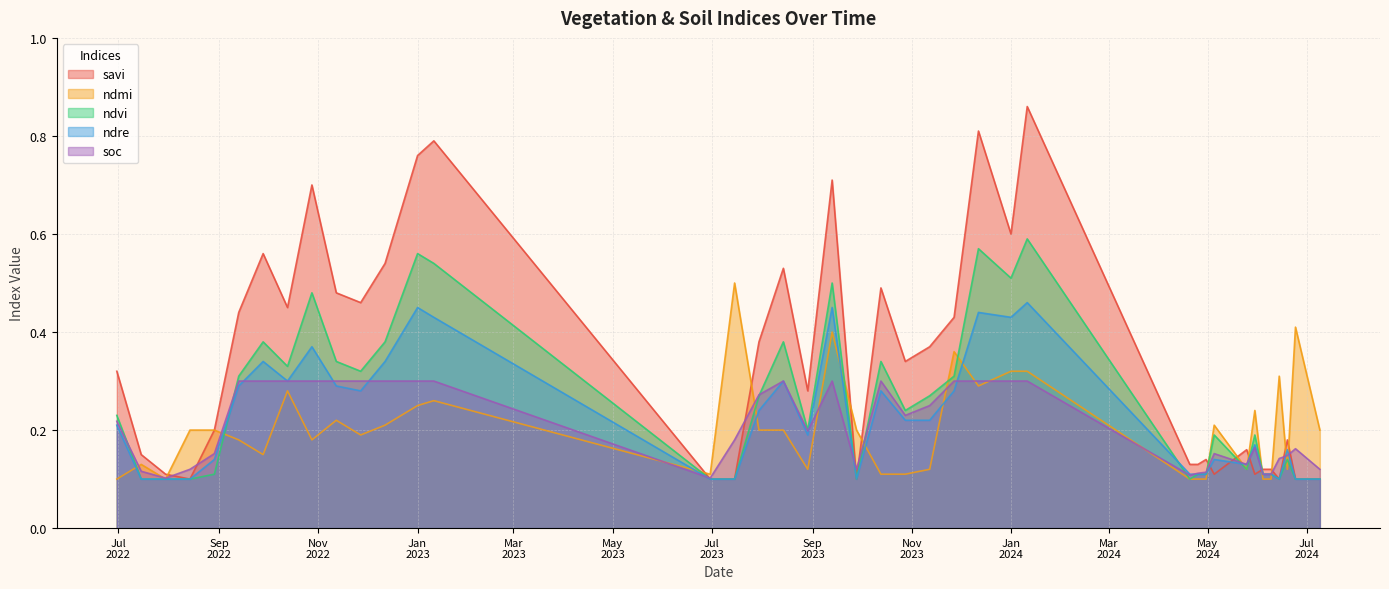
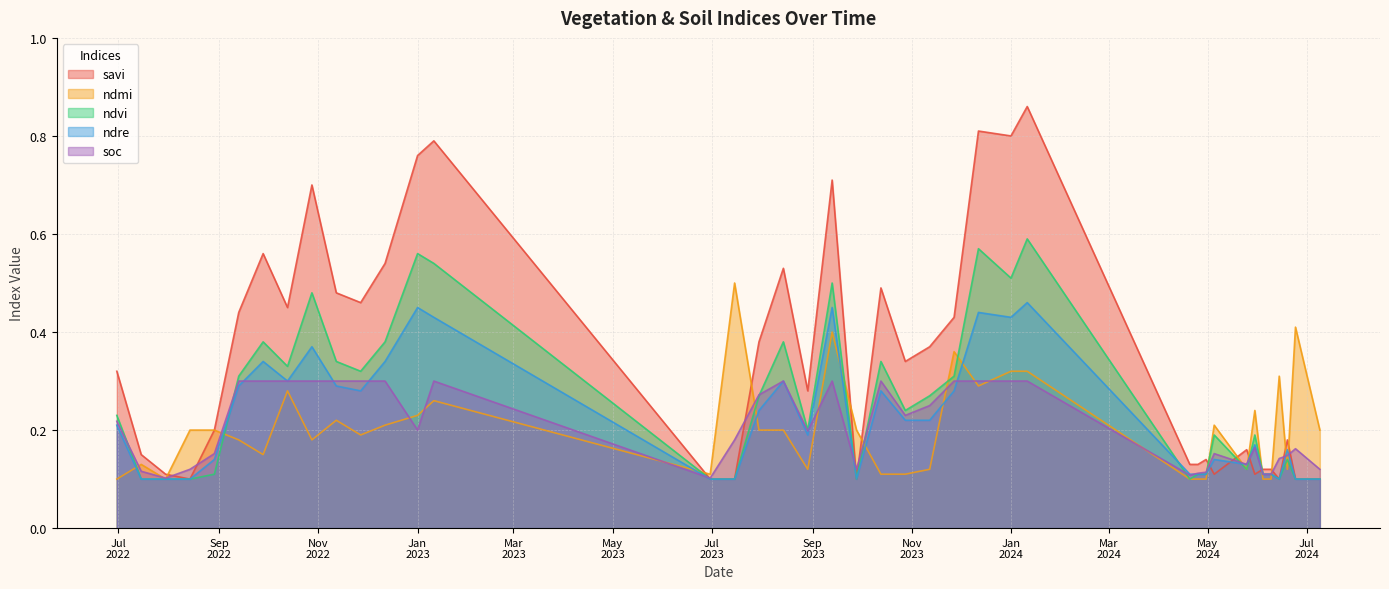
  {
    "savi": {
      "Jan 2023": 0.76,
-     "Jan 2024": 0.6
+     "Jan 2024": 0.8
    },
    "ndmi": {
-     "Jan 2023": 0.25,
+     "Jan 2023": 0.23,
      "Jan 2024": 0.32
    },
    "ndvi": {
      "Jan 2023": 0.56,
      "Jan 2024": 0.51
    },
    "ndre": {
      "Jan 2023": 0.45,
      "Jan 2024": 0.43
    },
    "soc": {
-     "Jan 2023": 0.3,
+     "Jan 2023": 0.2,
      "Jan 2024": 0.3
    }
  }
